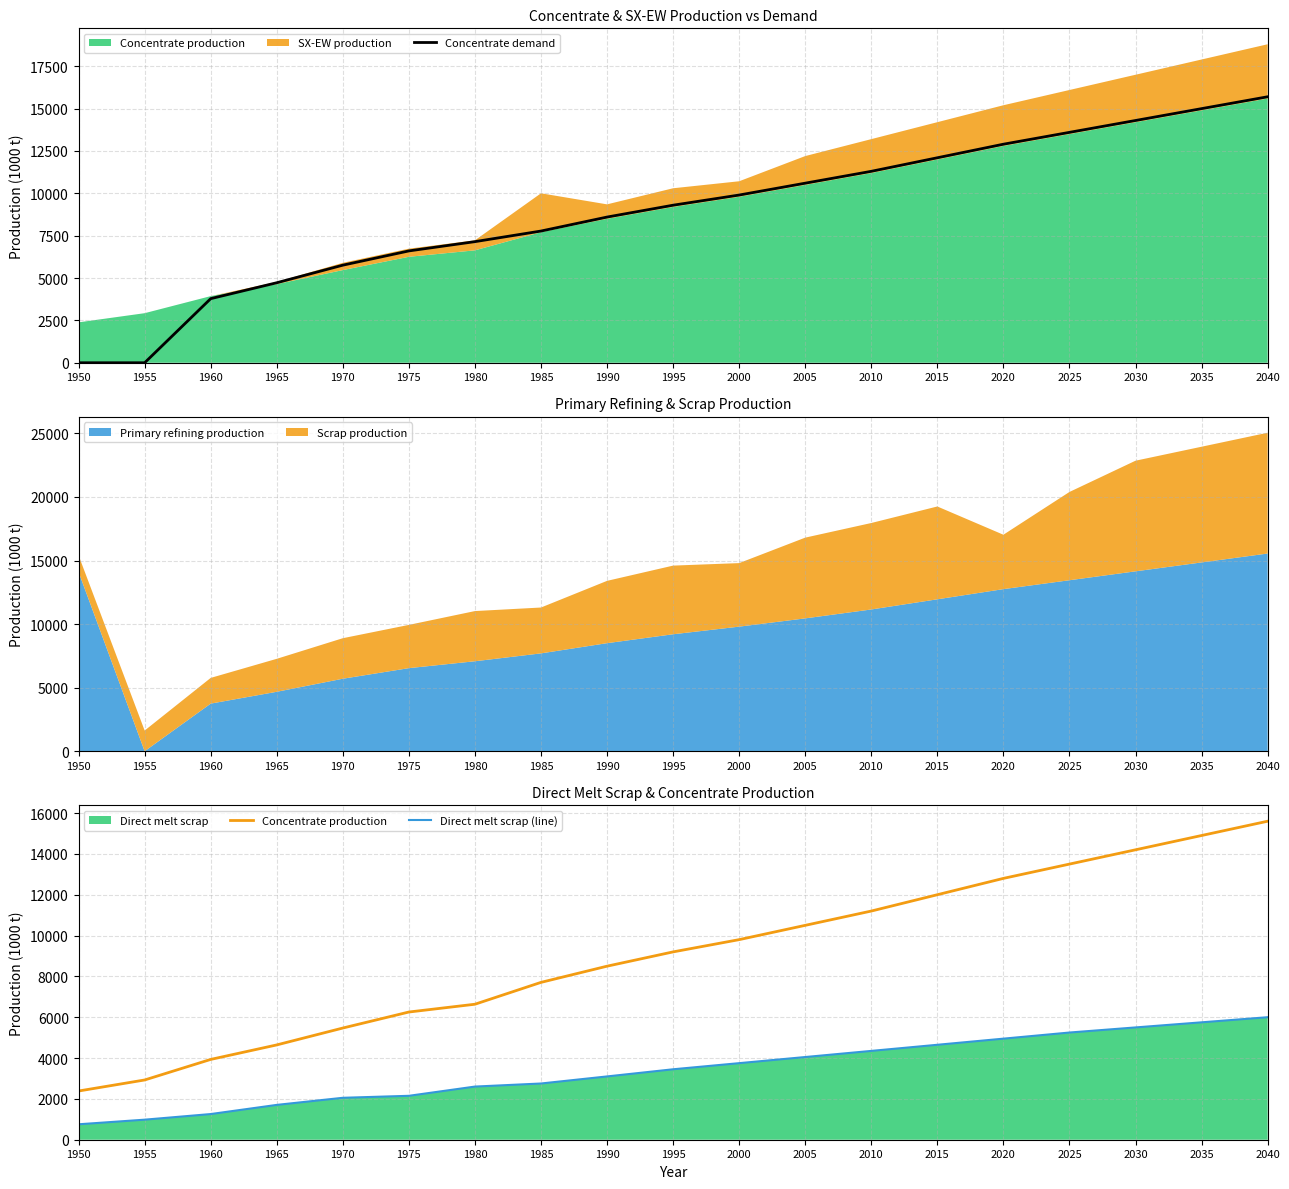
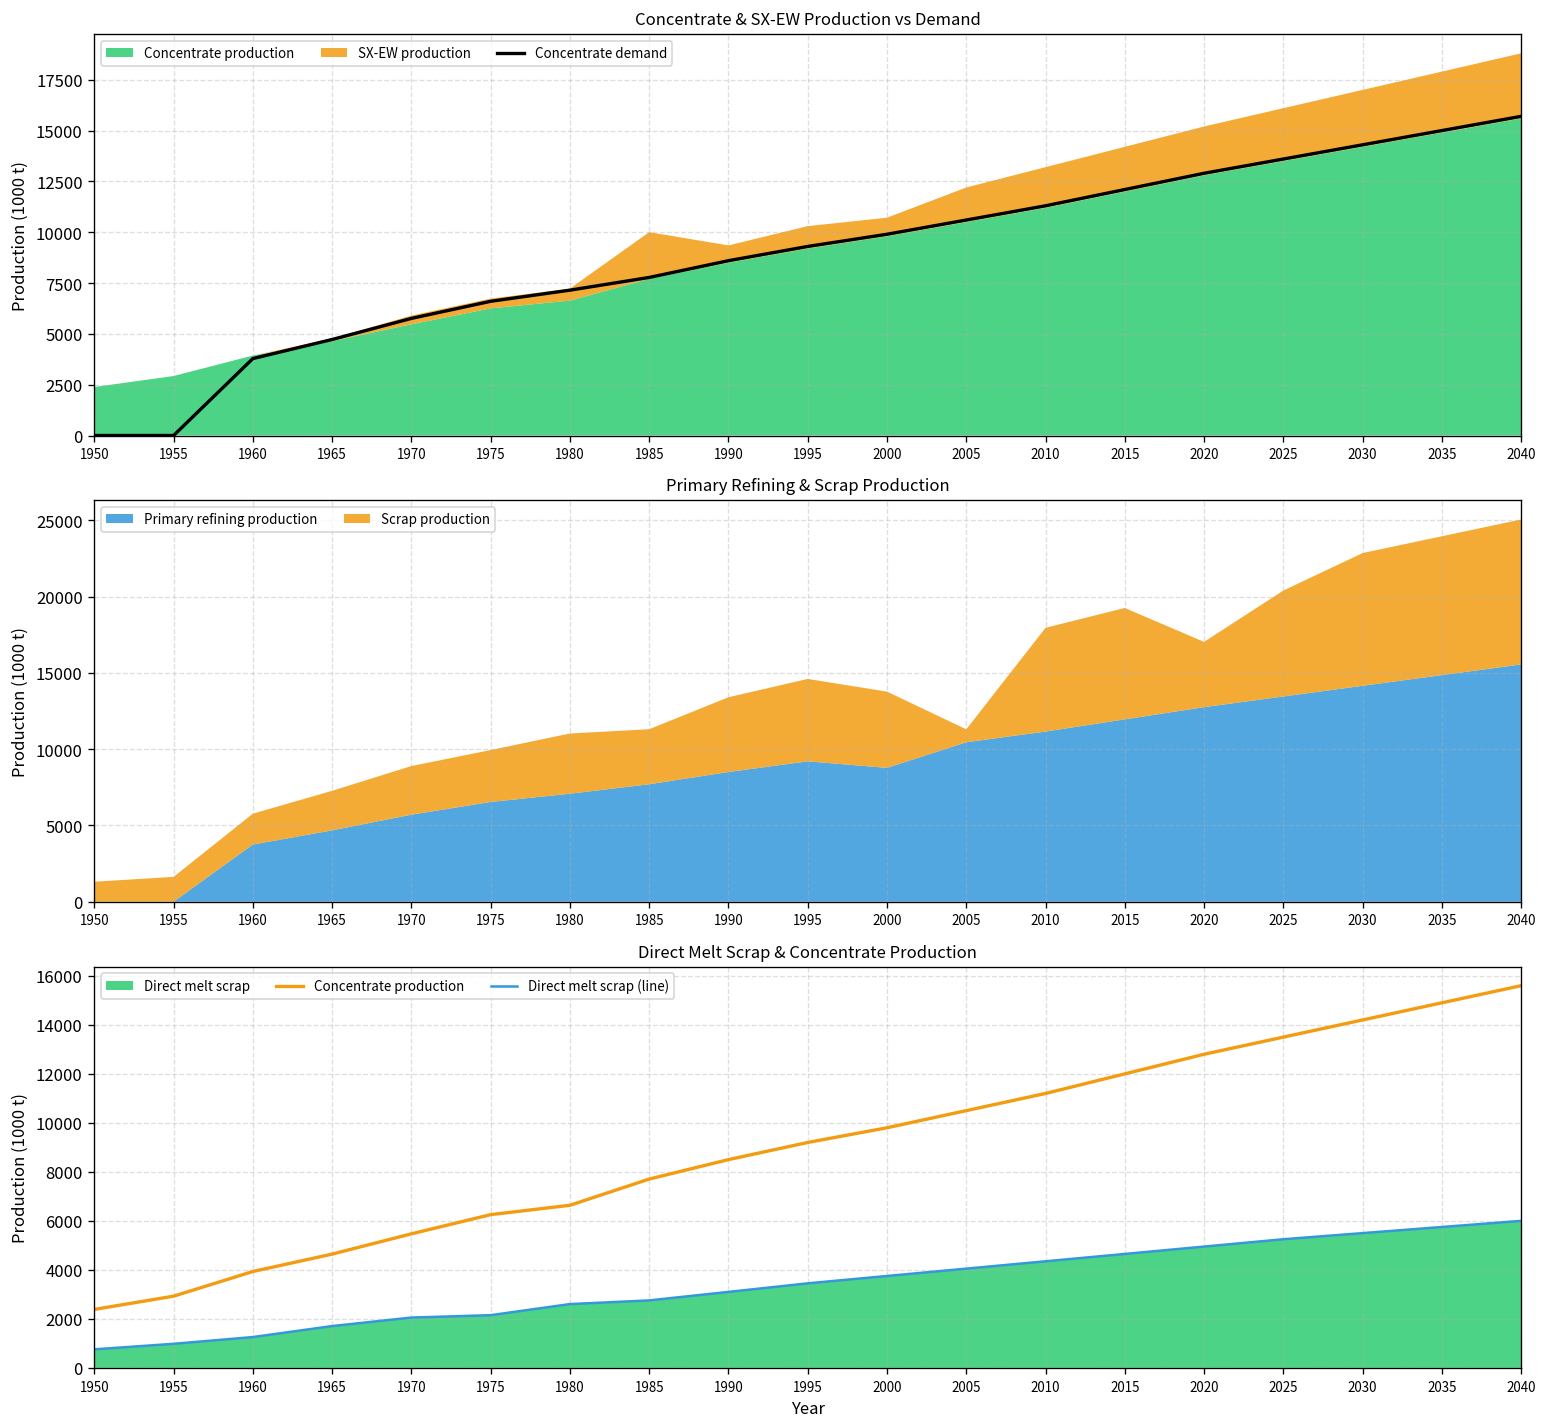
  {
    "Concentrate & SX-EW Production vs Demand": {
      "Concentrate demand": {
        "1950": 0,
        "1955": 0,
        "1960": 3800
      },
      "SX-EW production": {
        "1985": 2300,
        "1990": 900,
        "1995": 1100,
        "2000": 900,
        "2005": 1700,
        "2010": 2000,
        "2015": 2200,
        "2020": 2400,
        "2025": 2600,
        "2030": 2800,
        "2035": 3000,
        "2040": 3200
      }
    },
    "Primary Refining & Scrap Production": {
      "Primary refining production": {
-       "1950": 14100,
+       "1950": 0,
        "1955": 0,
        "1960": 3700,
        "1965": 4700,
        "1970": 5700,
        "1975": 6500,
        "1980": 7100,
        "1985": 7700,
        "1990": 8500,
        "1995": 9200,
-       "2000": 9800,
+       "2000": 8800,
        "2005": 10500,
        "2010": 11200,
        "2015": 12000,
        "2020": 12800,
        "2025": 13500,
        "2030": 14200,
        "2035": 14900,
        "2040": 15600
      },
      "Scrap production": {
        "1950": 1300,
        "1955": 1600,
        "1960": 2000,
        "1965": 2600,
        "1970": 3200,
        "1975": 3400,
        "1980": 3900,
        "1985": 3600,
        "1990": 4900,
        "1995": 5400,
        "2000": 5000,
-       "2005": 6400,
+       "2005": 800,
        "2010": 6800,
        "2015": 7300,
        "2020": 4300,
        "2025": 6900,
        "2030": 8700,
        "2035": 9100,
        "2040": 9500
      }
    },
    "Direct Melt Scrap & Concentrate Production": {
      "Concentrate production": {
        "1950": 2400,
        "1955": 2900,
        "1960": 3900,
        "1965": 4600,
        "1970": 5500,
        "1975": 6300,
        "1980": 6600,
        "1985": 7700,
        "1990": 8500,
        "1995": 9200,
        "2000": 9800,
        "2005": 10500,
        "2010": 11200,
        "2015": 12000,
        "2020": 12800,
        "2025": 13500,
        "2030": 14200,
        "2035": 14900,
        "2040": 15600
      },
      "Direct melt scrap": {
        "1950": 800,
        "1955": 1000,
        "1960": 1300,
        "1965": 1700,
        "1970": 2100,
        "1975": 2200,
        "1980": 2600,
        "1985": 2800,
        "1990": 3100,
        "1995": 3500,
        "2000": 3800,
        "2005": 4100,
        "2010": 4400,
        "2015": 4700,
        "2020": 5000,
        "2025": 5300,
        "2030": 5500,
        "2035": 5800,
        "2040": 6000
      }
    }
  }
